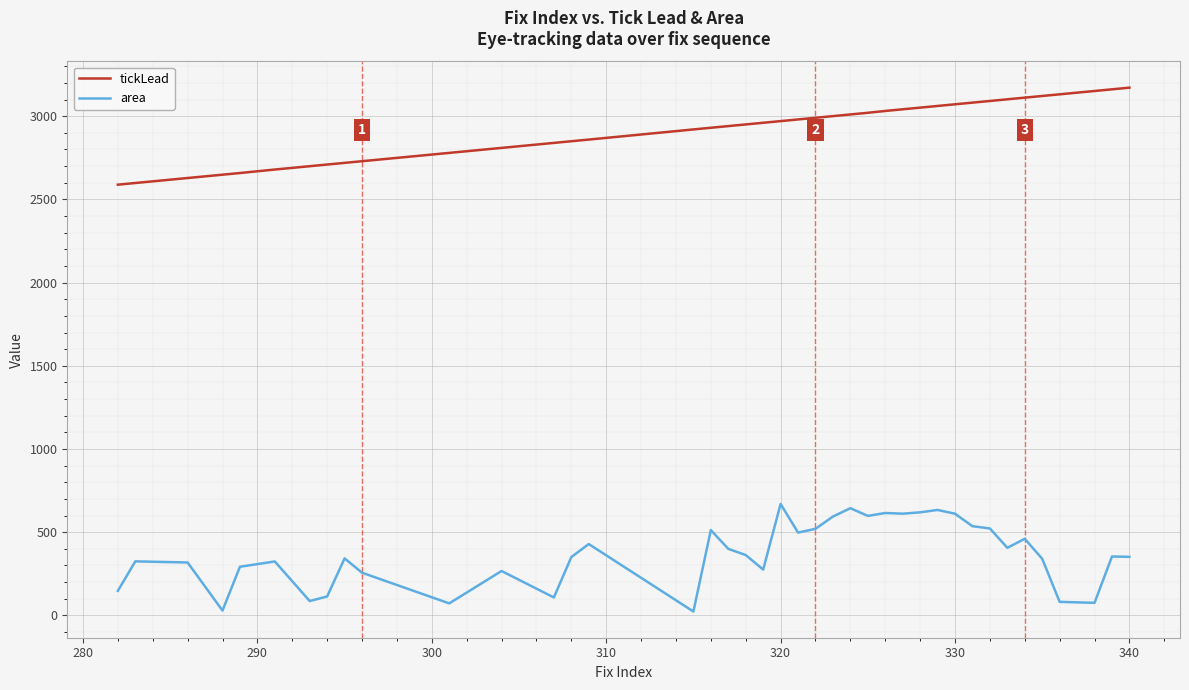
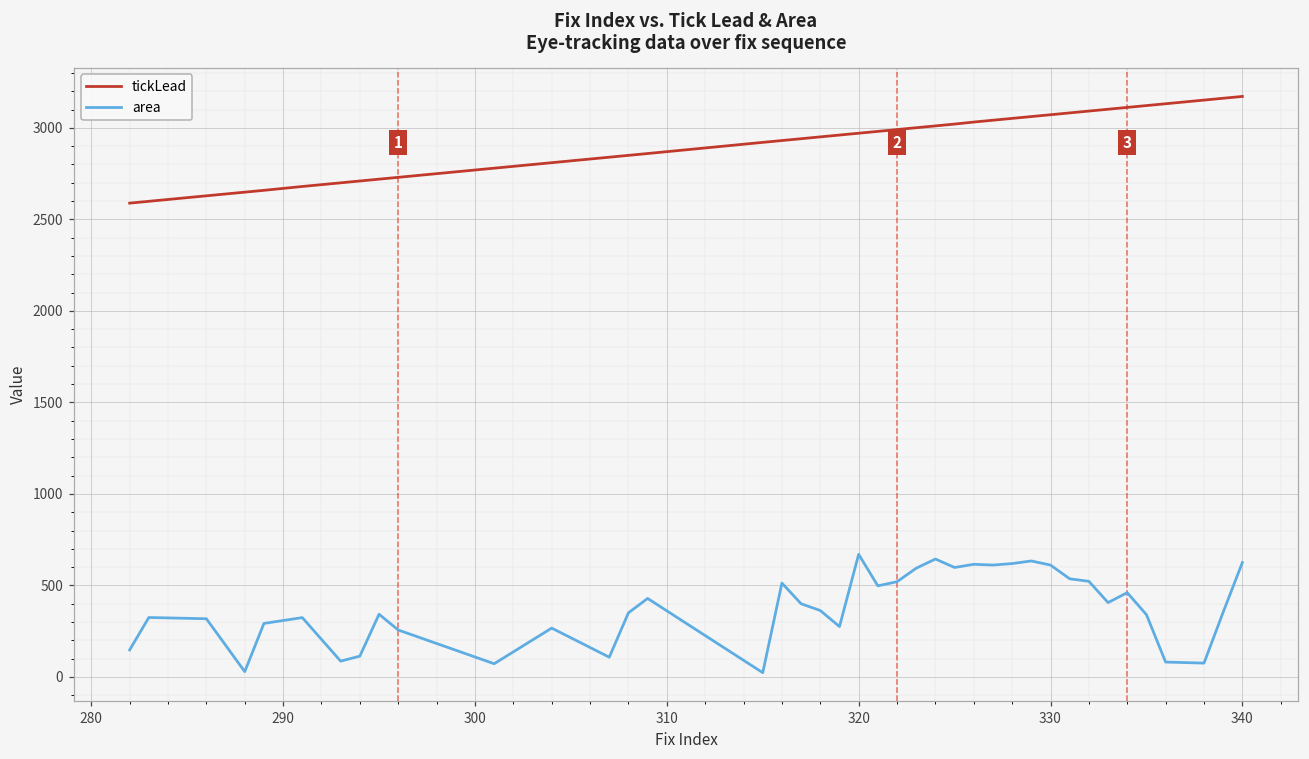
  {
    "tickLead": {
      "320": 2970,
      "330": 3070,
      "340": 3170
    },
    "area": {
      "320": 670,
      "330": 610,
-     "340": 350
+     "340": 630
    }
  }
